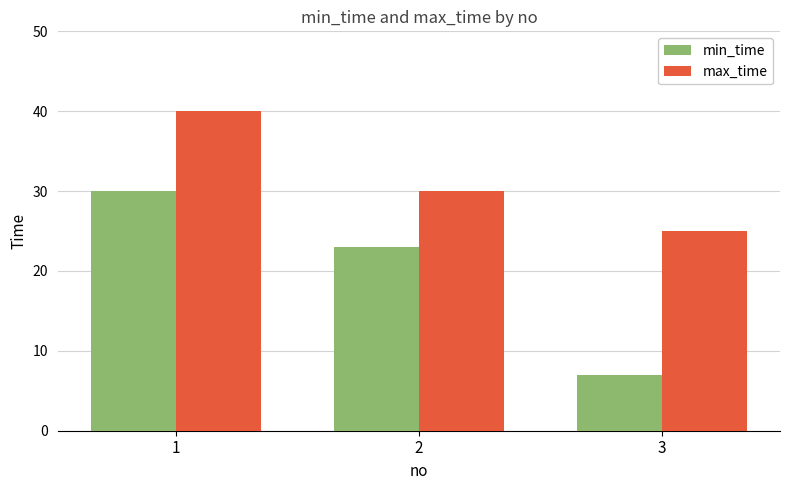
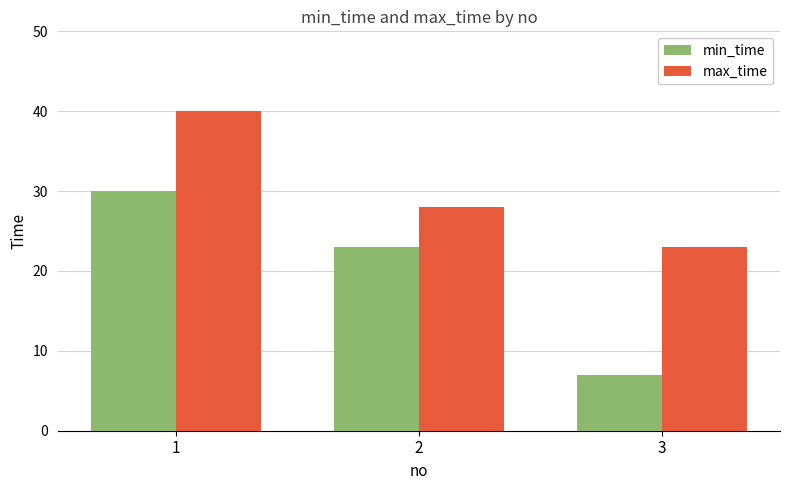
  {
    "min_time": {
      "1": 30,
      "2": 23,
      "3": 7
    },
    "max_time": {
      "1": 40,
-     "2": 30,
-     "3": 25
+     "2": 28,
+     "3": 23
    }
  }
